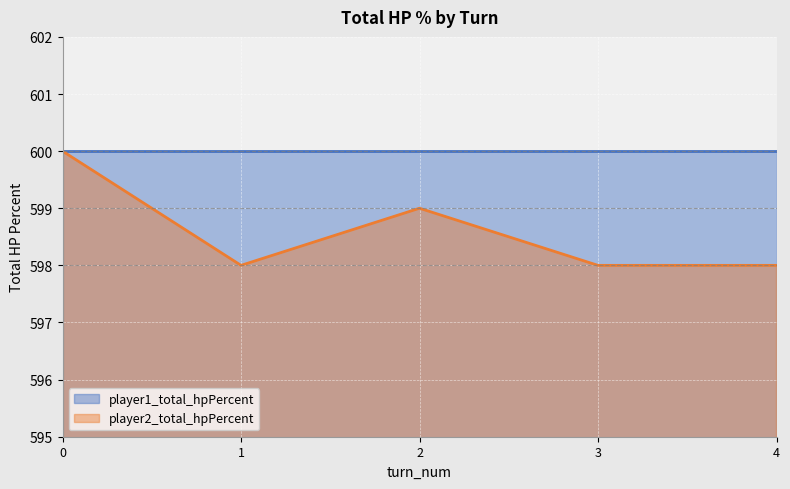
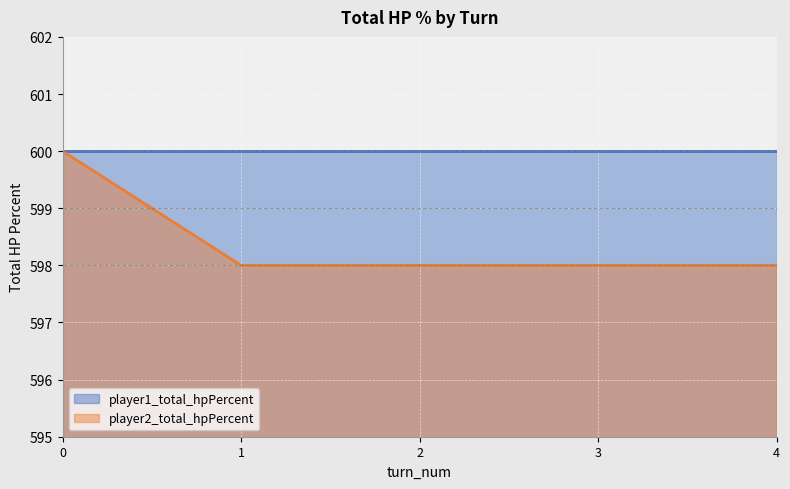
  {
    "player1_total_hpPercent": {
      "1": 600,
      "2": 600,
      "3": 600,
      "4": 600
    },
    "player2_total_hpPercent": {
      "1": 598,
-     "2": 599,
+     "2": 598,
      "3": 598,
      "4": 598
    }
  }
